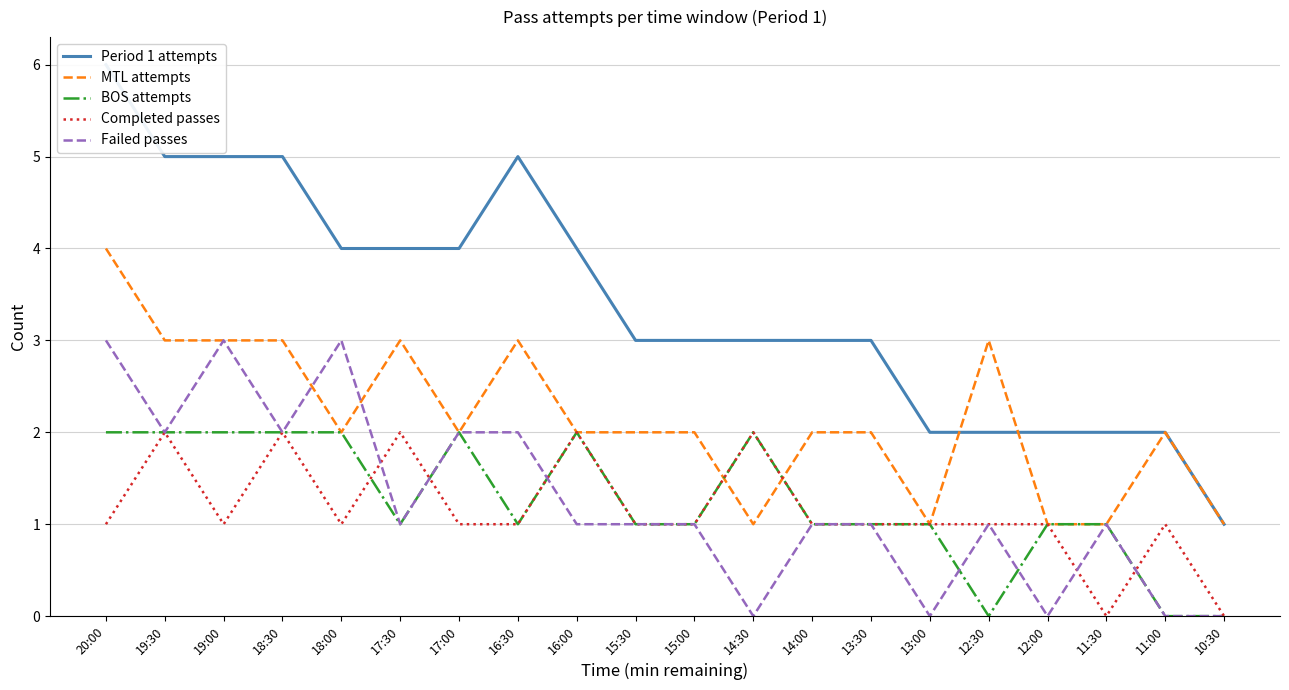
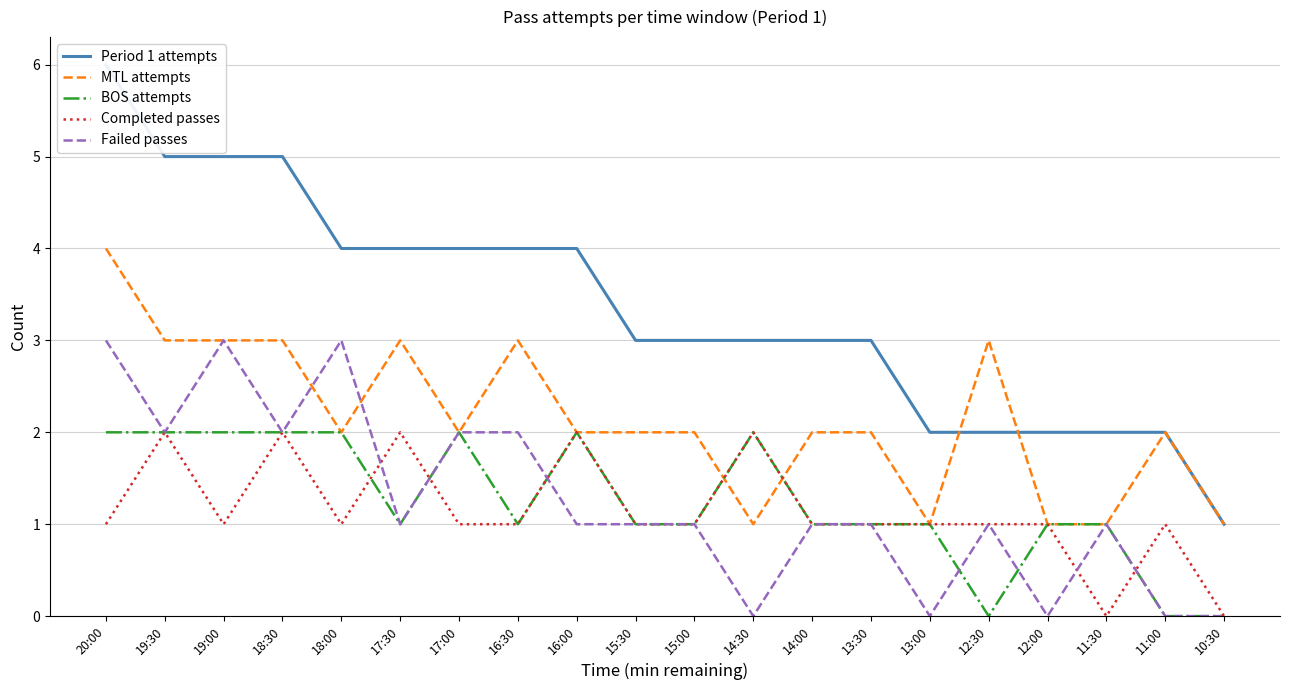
  {
    "Period 1 attempts": {
      "19:30": 5,
      "19:00": 5,
      "18:30": 5,
      "18:00": 4,
      "17:30": 4,
      "17:00": 4,
-     "16:30": 5,
+     "16:30": 4,
      "16:00": 4,
      "15:30": 3,
      "15:00": 3,
      "14:30": 3,
      "14:00": 3,
      "13:30": 3,
      "13:00": 2,
      "12:30": 2,
      "12:00": 2,
      "11:30": 2
    },
    "MTL attempts": {
      "20:00": 4,
      "19:30": 3,
      "18:30": 3,
      "17:30": 3,
      "16:30": 3,
      "15:30": 2,
      "15:00": 2,
      "14:30": 1,
      "14:00": 2,
      "13:30": 2,
      "12:30": 3
    },
    "BOS attempts": {
      "20:00": 2,
      "19:00": 2,
      "12:30": 0
    },
    "Completed passes": {
      "20:00": 1,
      "19:00": 1,
      "18:00": 1,
      "17:30": 2,
      "17:00": 1,
      "11:30": 0,
      "11:00": 1
    },
    "Failed passes": {
      "20:00": 3,
      "18:00": 3,
      "16:30": 2,
      "16:00": 1,
      "14:30": 0,
      "13:00": 0,
      "12:00": 0
    }
  }
